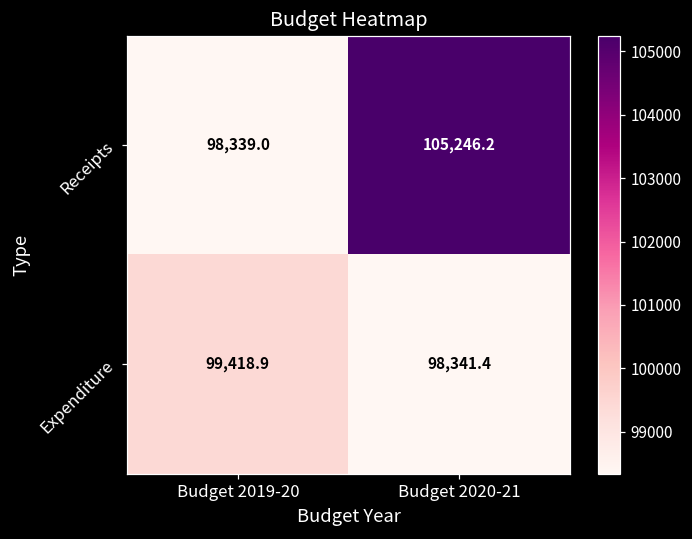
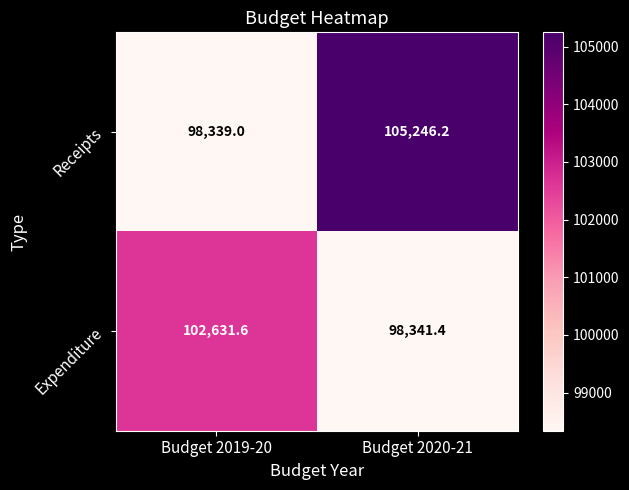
  {
    "Receipts": {
      "Budget 2019-20": "98,339.0",
      "Budget 2020-21": "105,246.2"
    },
    "Expenditure": {
-     "Budget 2019-20": "99,418.9",
+     "Budget 2019-20": "102,631.6",
      "Budget 2020-21": "98,341.4"
    }
  }
